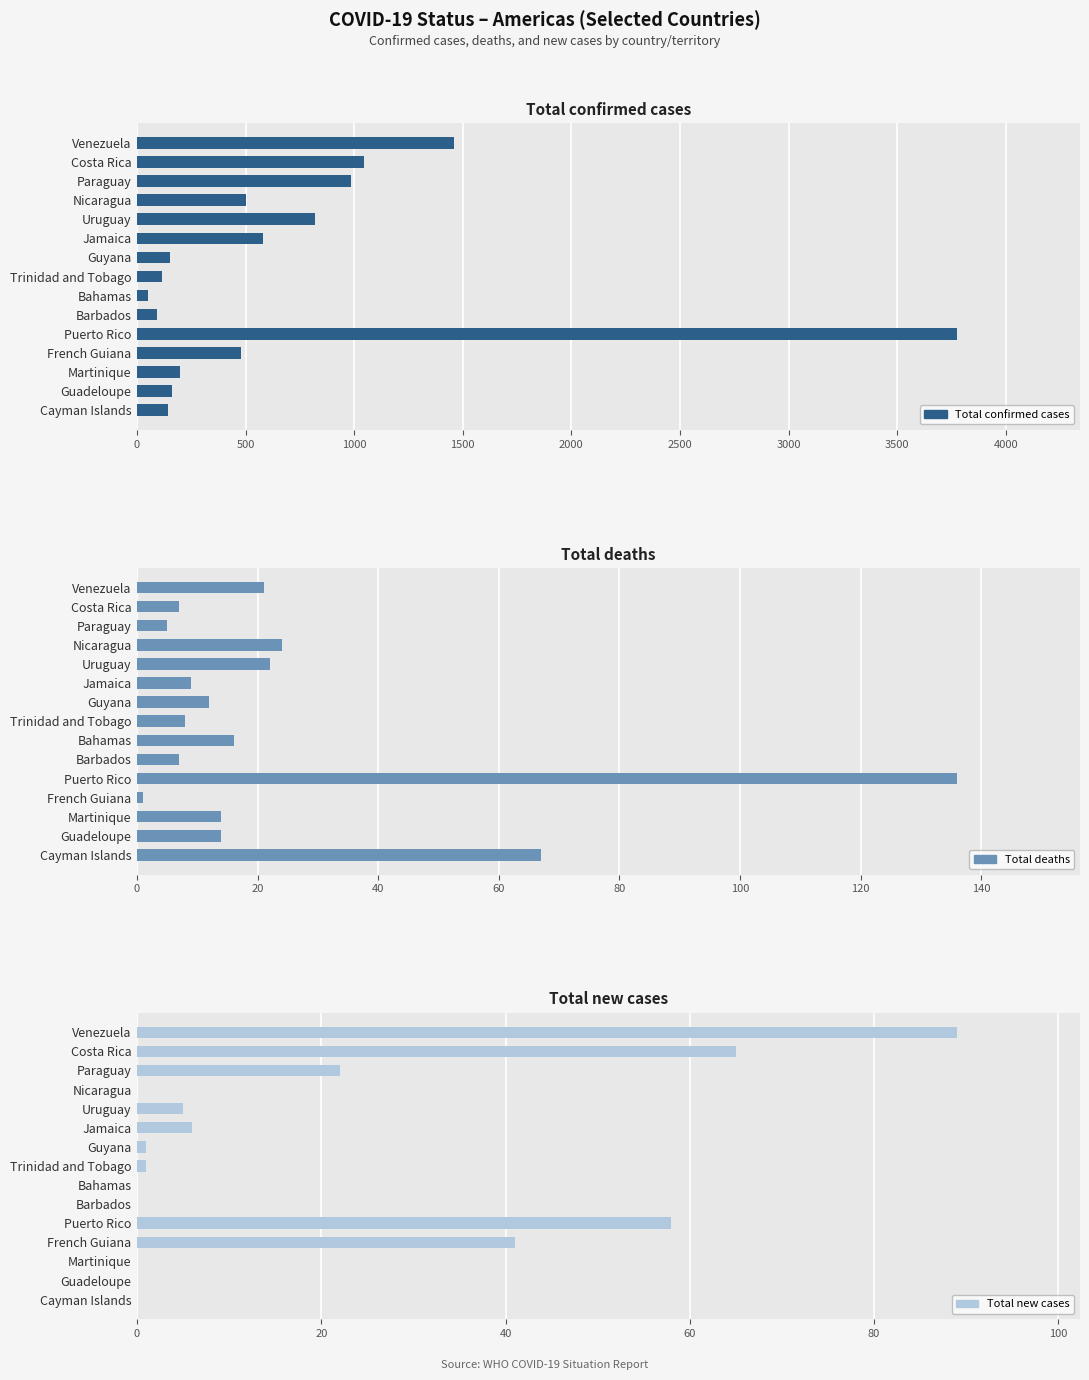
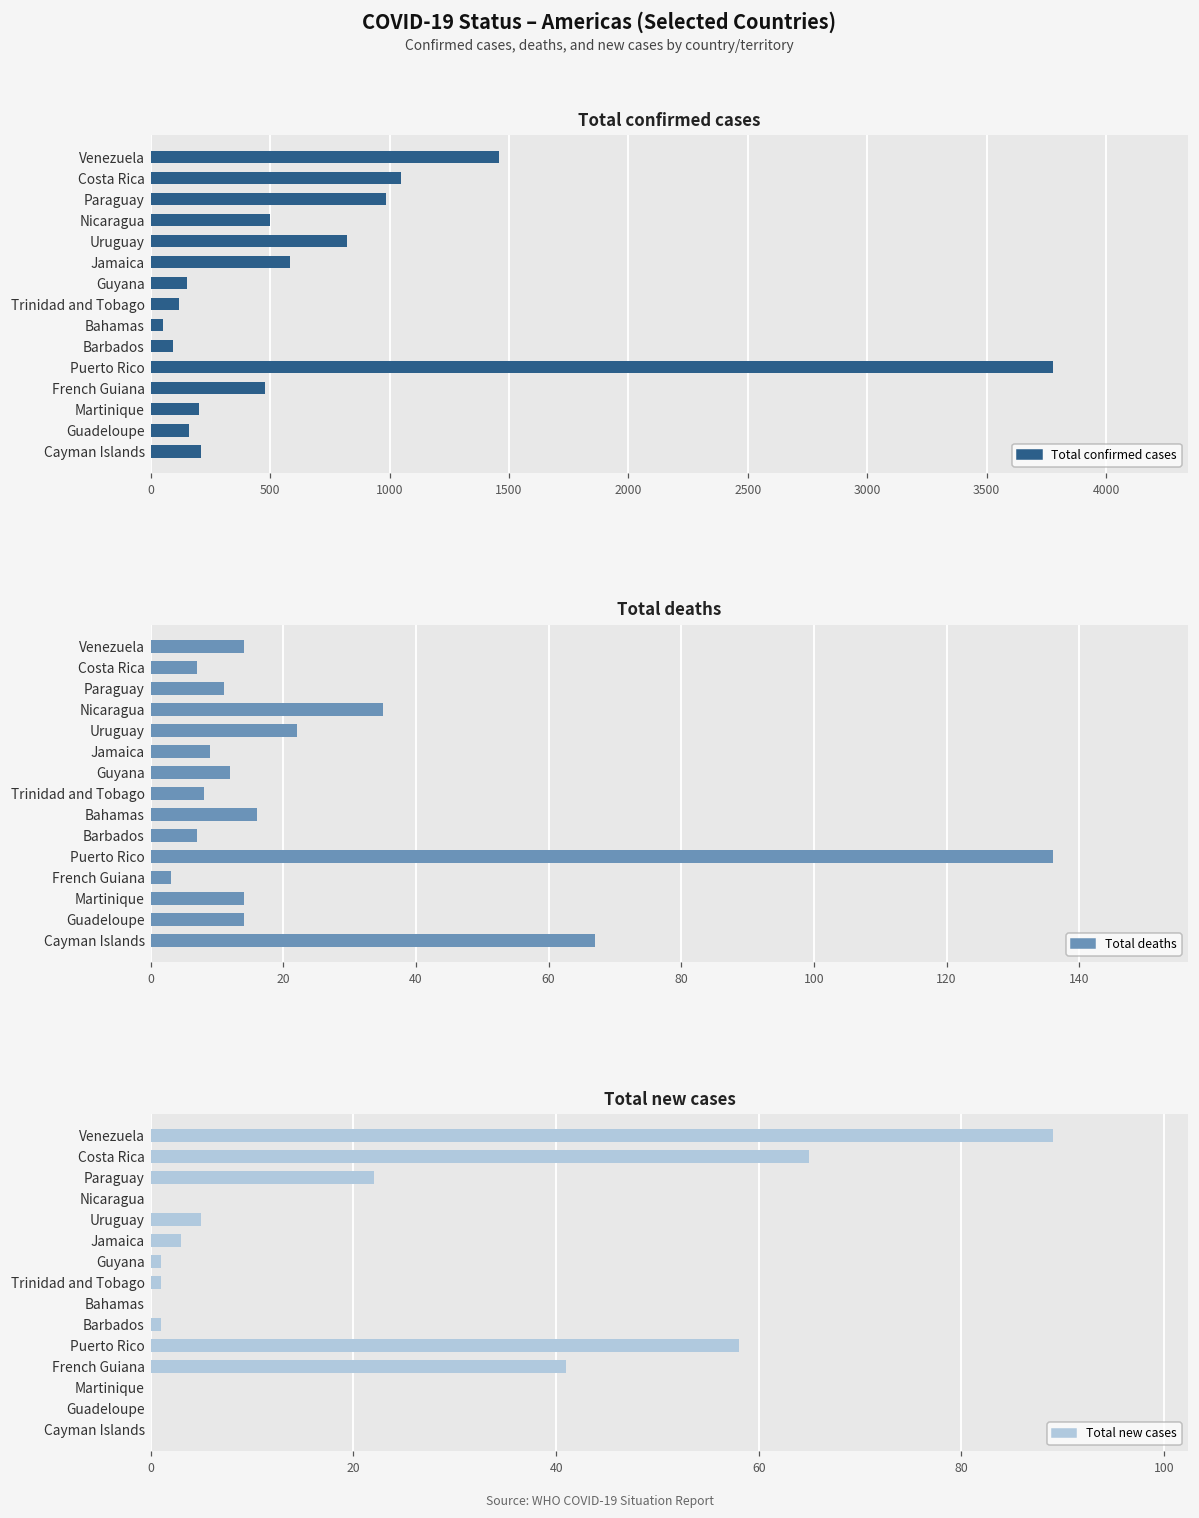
  {
    "Total confirmed cases": {
      "Venezuela": 1460,
      "Costa Rica": 1050,
      "Paraguay": 990,
      "Nicaragua": 500,
      "Uruguay": 820,
      "Jamaica": 580,
      "Guyana": 150,
      "Trinidad and Tobago": 120,
      "Bahamas": 50,
      "Barbados": 90,
      "Puerto Rico": 3780,
      "French Guiana": 480,
      "Martinique": 200,
      "Guadeloupe": 160,
-     "Cayman Islands": 140
+     "Cayman Islands": 210
    },
    "Total deaths": {
-     "Venezuela": 21,
+     "Venezuela": 14,
      "Costa Rica": 7,
-     "Paraguay": 5,
-     "Nicaragua": 24,
+     "Paraguay": 11,
+     "Nicaragua": 35,
      "Uruguay": 22,
      "Jamaica": 9,
      "Guyana": 12,
      "Trinidad and Tobago": 8,
      "Bahamas": 16,
      "Barbados": 7,
      "Puerto Rico": 136,
-     "French Guiana": 1,
+     "French Guiana": 3,
      "Martinique": 14,
      "Guadeloupe": 14,
      "Cayman Islands": 67
    },
    "Total new cases": {
      "Venezuela": 89,
      "Costa Rica": 65,
      "Paraguay": 22,
      "Nicaragua": 0,
      "Uruguay": 5,
-     "Jamaica": 6,
+     "Jamaica": 3,
      "Guyana": 1,
      "Trinidad and Tobago": 1,
      "Bahamas": 0,
-     "Barbados": 0,
+     "Barbados": 1,
      "Puerto Rico": 58,
      "French Guiana": 41,
      "Martinique": 0,
      "Guadeloupe": 0,
      "Cayman Islands": 0
    }
  }
